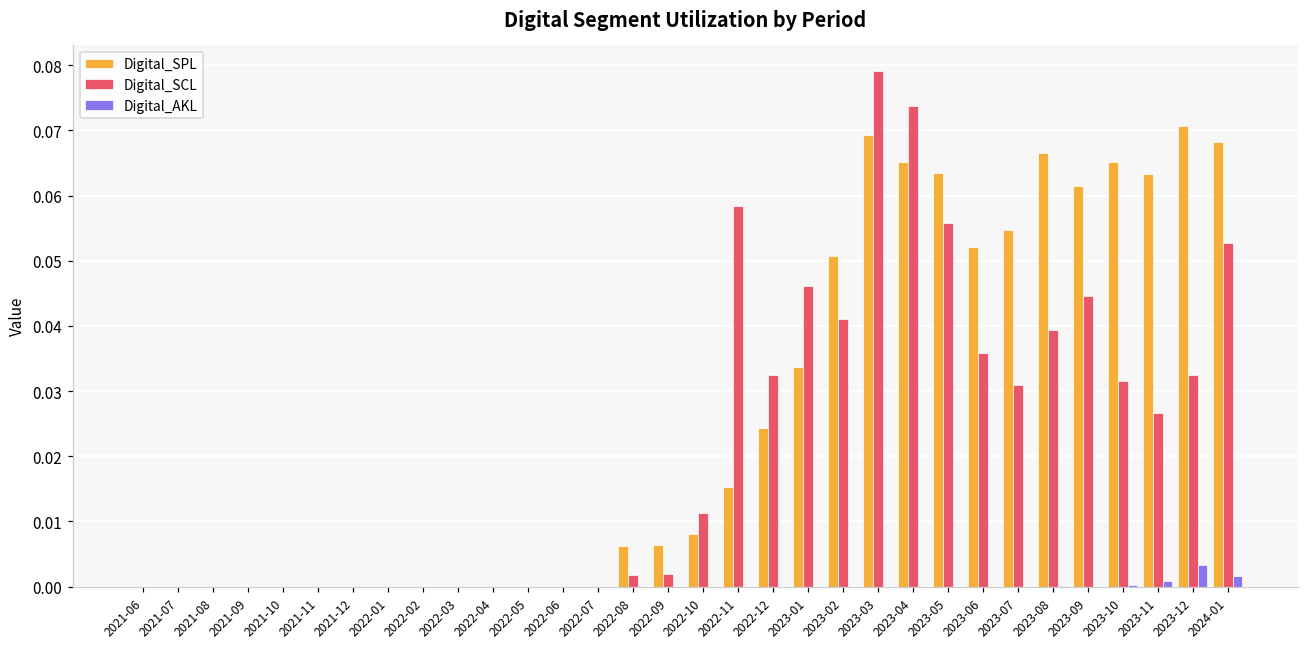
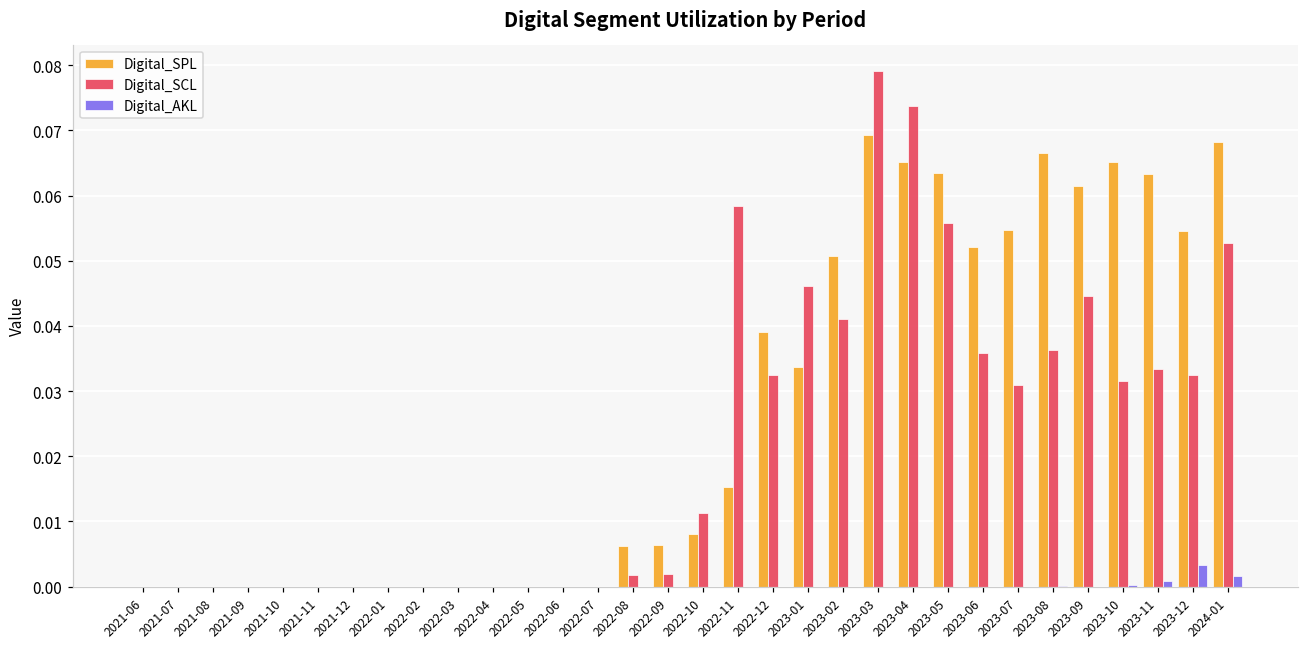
  {
    "Digital_SPL": {
      "2021-06": 0.000,
      "2021-07": 0.000,
      "2021-08": 0.000,
      "2021-09": 0.000,
      "2021-10": 0.000,
      "2021-11": 0.000,
      "2021-12": 0.000,
      "2022-01": 0.000,
      "2022-02": 0.000,
      "2022-03": 0.000,
      "2022-04": 0.000,
      "2022-05": 0.000,
      "2022-06": 0.000,
      "2022-07": 0.000,
      "2022-08": 0.006,
      "2022-09": 0.006,
      "2022-10": 0.008,
      "2022-11": 0.015,
-     "2022-12": 0.024,
+     "2022-12": 0.039,
      "2023-01": 0.034,
      "2023-02": 0.051,
      "2023-03": 0.069,
      "2023-04": 0.065,
      "2023-05": 0.063,
      "2023-06": 0.052,
      "2023-07": 0.055,
      "2023-08": 0.067,
      "2023-09": 0.061,
      "2023-10": 0.065,
      "2023-11": 0.063,
-     "2023-12": 0.071,
+     "2023-12": 0.055,
      "2024-01": 0.068
    },
    "Digital_SCL": {
      "2021-06": 0.000,
      "2021-07": 0.000,
      "2021-08": 0.000,
      "2021-09": 0.000,
      "2021-10": 0.000,
      "2021-11": 0.000,
      "2021-12": 0.000,
      "2022-01": 0.000,
      "2022-02": 0.000,
      "2022-03": 0.000,
      "2022-04": 0.000,
      "2022-05": 0.000,
      "2022-06": 0.000,
      "2022-07": 0.000,
      "2022-08": 0.002,
      "2022-09": 0.002,
      "2022-10": 0.011,
      "2022-11": 0.058,
      "2022-12": 0.032,
      "2023-01": 0.046,
      "2023-02": 0.041,
      "2023-03": 0.079,
      "2023-04": 0.074,
      "2023-05": 0.056,
      "2023-06": 0.036,
      "2023-07": 0.031,
-     "2023-08": 0.039,
+     "2023-08": 0.036,
      "2023-09": 0.045,
      "2023-10": 0.032,
-     "2023-11": 0.027,
+     "2023-11": 0.033,
      "2023-12": 0.033,
      "2024-01": 0.053
    },
    "Digital_AKL": {
      "2021-06": 0.000,
      "2021-07": 0.000,
      "2021-08": 0.000,
      "2021-09": 0.000,
      "2021-10": 0.000,
      "2021-11": 0.000,
      "2021-12": 0.000,
      "2022-01": 0.000,
      "2022-02": 0.000,
      "2022-03": 0.000,
      "2022-04": 0.000,
      "2022-05": 0.000,
      "2022-06": 0.000,
      "2022-07": 0.000,
      "2022-08": 0.000,
      "2022-09": 0.000,
      "2022-10": 0.000,
      "2022-11": 0.000,
      "2022-12": 0.000,
      "2023-01": 0.000,
      "2023-02": 0.000,
      "2023-03": 0.000,
      "2023-04": 0.000,
      "2023-05": 0.000,
      "2023-06": 0.000,
      "2023-07": 0.000,
      "2023-09": 0.000,
      "2023-11": 0.001,
      "2023-12": 0.003,
      "2024-01": 0.002
    }
  }
